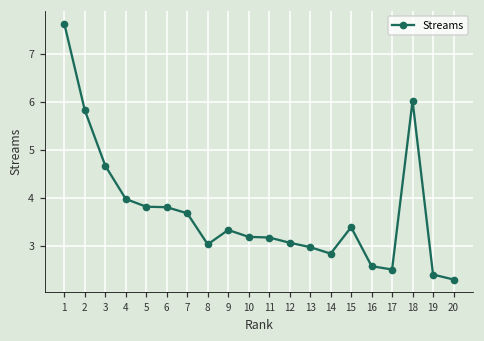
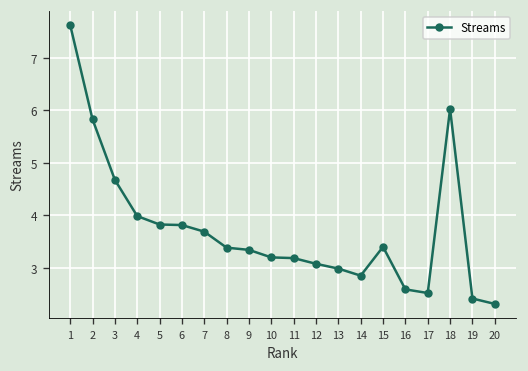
  {
    "1": 7.6,
    "2": 5.8,
    "3": 4.7,
    "4": 4.0,
    "5": 3.8,
    "6": 3.8,
    "7": 3.7,
-   "8": 3.0,
+   "8": 3.4,
    "9": 3.3,
    "10": 3.2,
    "11": 3.2,
    "12": 3.1,
    "13": 3.0,
    "14": 2.8,
    "15": 3.4,
    "16": 2.6,
    "17": 2.5,
    "18": 6.0,
    "19": 2.4,
    "20": 2.3
  }
